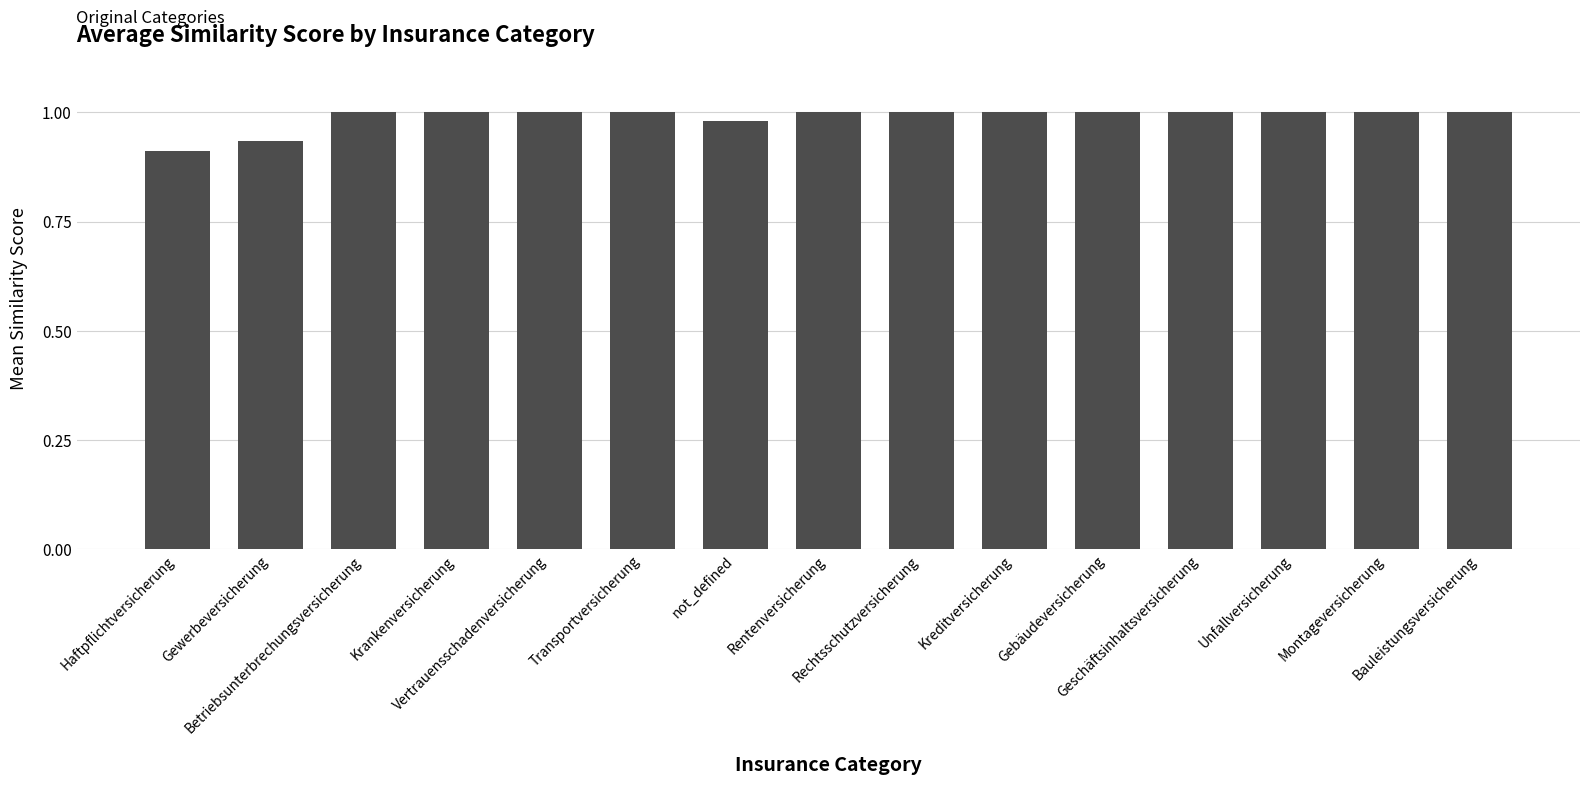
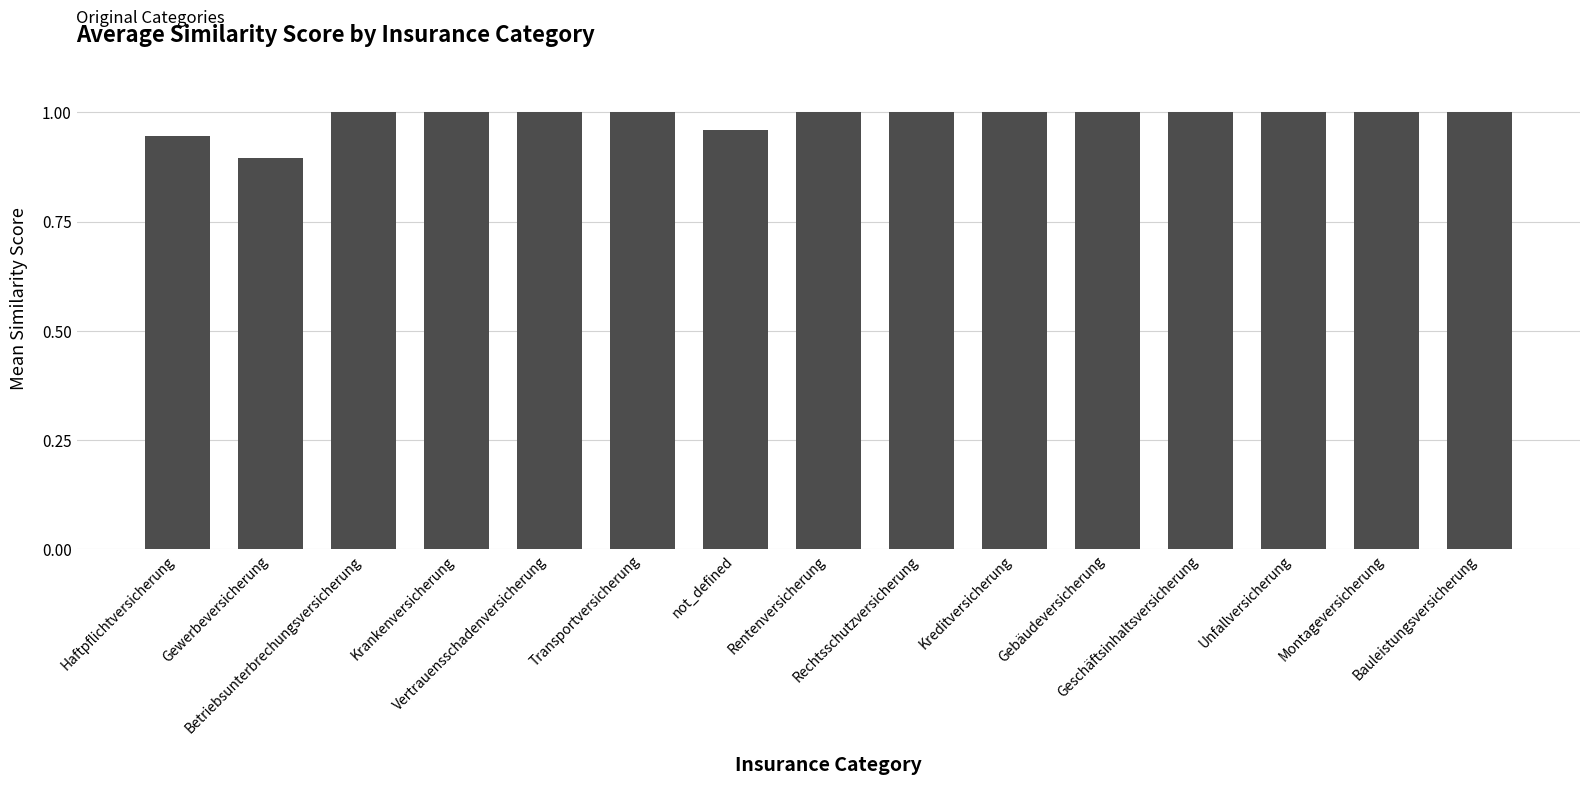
  {
-   "Haftpflichtversicherung": 0.91,
-   "Gewerbeversicherung": 0.93,
+   "Haftpflichtversicherung": 0.95,
+   "Gewerbeversicherung": 0.90,
    "Betriebsunterbrechungsversicherung": 1.00,
    "Krankenversicherung": 1.00,
    "Vertrauensschadenversicherung": 1.00,
    "Transportversicherung": 1.00,
-   "not_defined": 0.98,
+   "not_defined": 0.96,
    "Rentenversicherung": 1.00,
    "Rechtsschutzversicherung": 1.00,
    "Kreditversicherung": 1.00,
    "Gebäudeversicherung": 1.00,
    "Geschäftsinhaltsversicherung": 1.00,
    "Unfallversicherung": 1.00,
    "Montageversicherung": 1.00,
    "Bauleistungsversicherung": 1.00
  }
